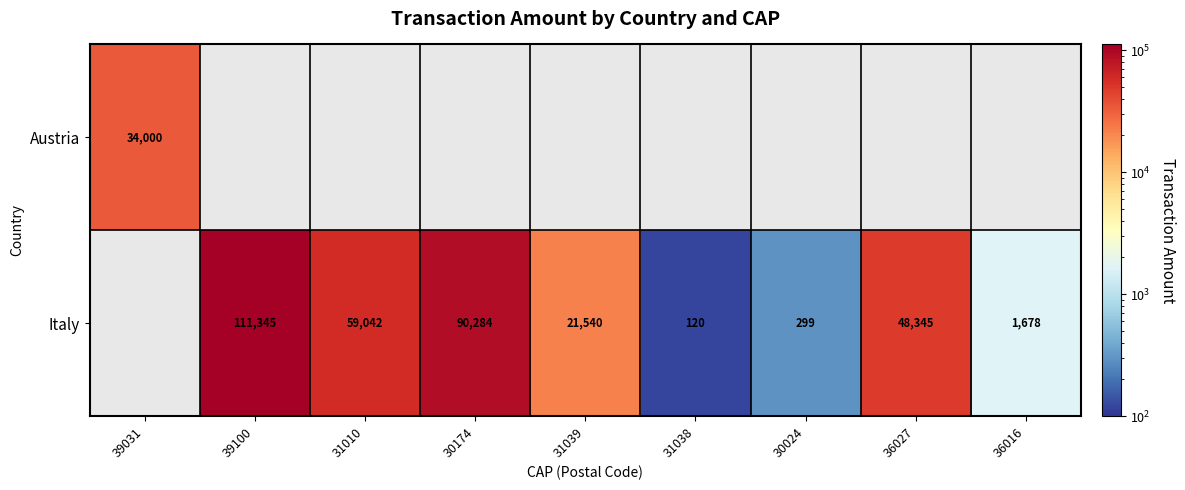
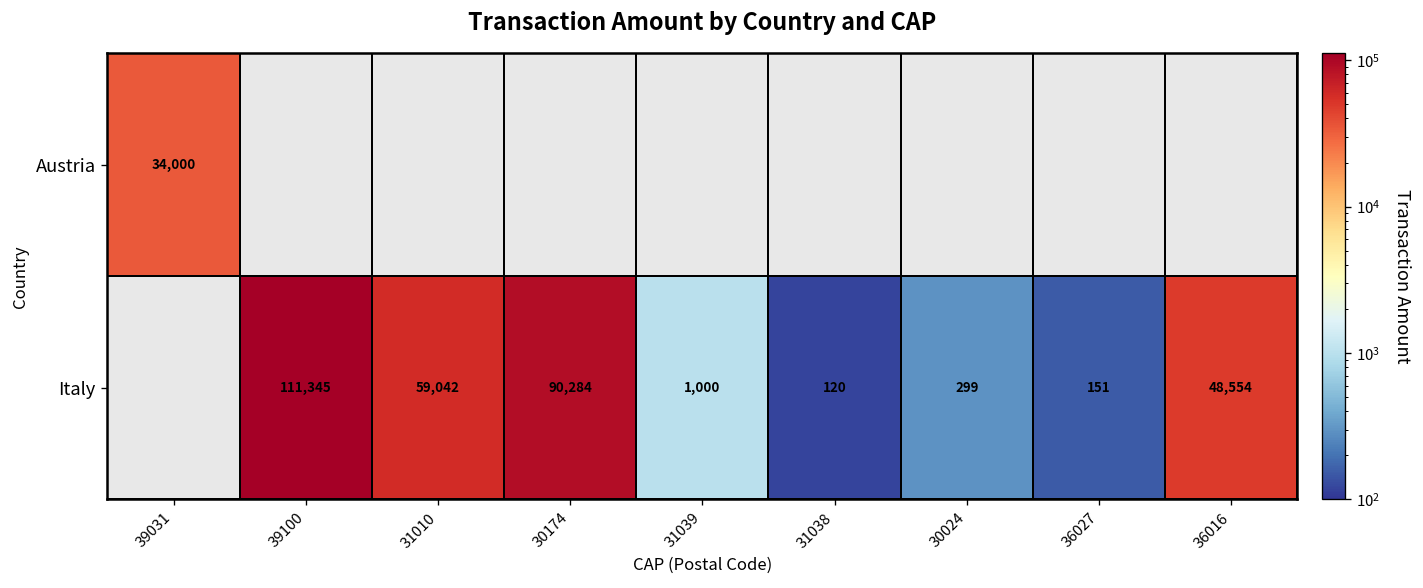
  {
    "Austria": {
      "39031": "34,000"
    },
    "Italy": {
      "39100": "111,345",
      "31010": "59,042",
      "30174": "90,284",
-     "31039": "21,540",
+     "31039": "1,000",
      "31038": "120",
      "30024": "299",
-     "36027": "48,345",
-     "36016": "1,678"
+     "36027": "151",
+     "36016": "48,554"
    }
  }
